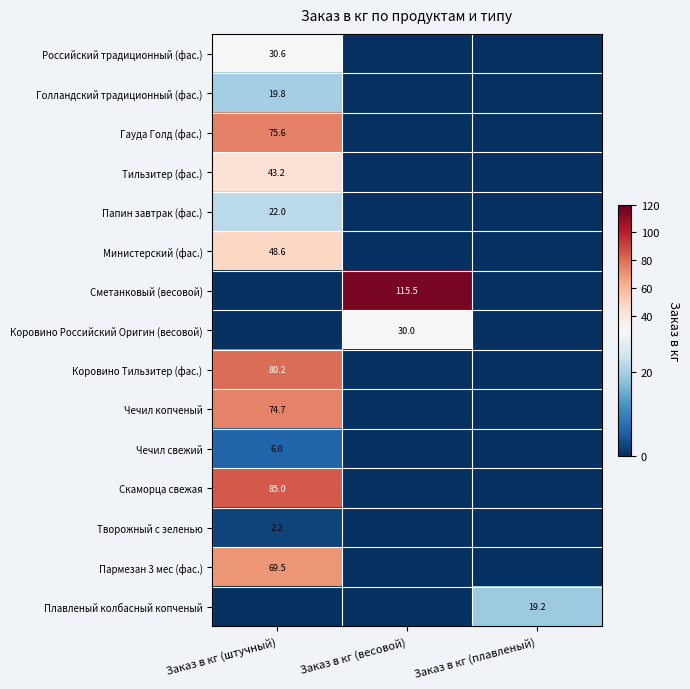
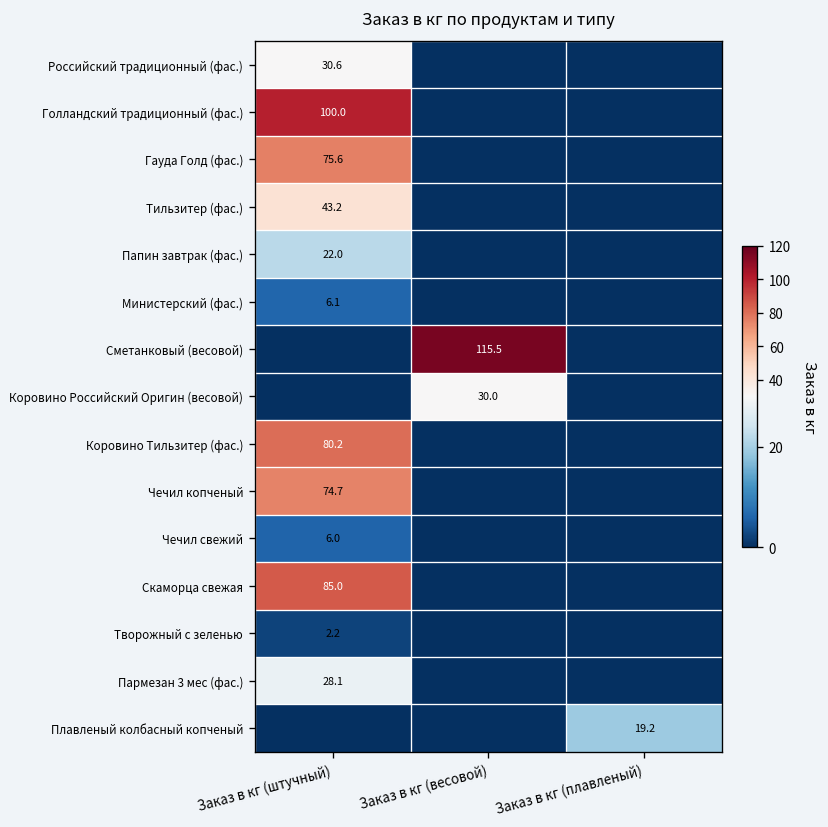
  {
    "Российский традиционный (фас.)": {
      "Заказ в кг (штучный)": 30.6
    },
    "Голландский традиционный (фас.)": {
-     "Заказ в кг (штучный)": 19.8
+     "Заказ в кг (штучный)": 100.0
    },
    "Гауда Голд (фас.)": {
      "Заказ в кг (штучный)": 75.6
    },
    "Тильзитер (фас.)": {
      "Заказ в кг (штучный)": 43.2
    },
    "Папин завтрак (фас.)": {
      "Заказ в кг (штучный)": 22.0
    },
    "Министерский (фас.)": {
-     "Заказ в кг (штучный)": 48.6
+     "Заказ в кг (штучный)": 6.1
    },
    "Сметанковый (весовой)": {
      "Заказ в кг (весовой)": 115.5
    },
    "Коровино Российский Оригин (весовой)": {
      "Заказ в кг (весовой)": 30.0
    },
    "Коровино Тильзитер (фас.)": {
      "Заказ в кг (штучный)": 80.2
    },
    "Чечил копченый": {
      "Заказ в кг (штучный)": 74.7
    },
    "Чечил свежий": {
      "Заказ в кг (штучный)": 6.0
    },
    "Скаморца свежая": {
      "Заказ в кг (штучный)": 85.0
    },
    "Творожный с зеленью": {
      "Заказ в кг (штучный)": 2.2
    },
    "Пармезан 3 мес (фас.)": {
-     "Заказ в кг (штучный)": 69.5
+     "Заказ в кг (штучный)": 28.1
    },
    "Плавленый колбасный копченый": {
      "Заказ в кг (плавленый)": 19.2
    }
  }
